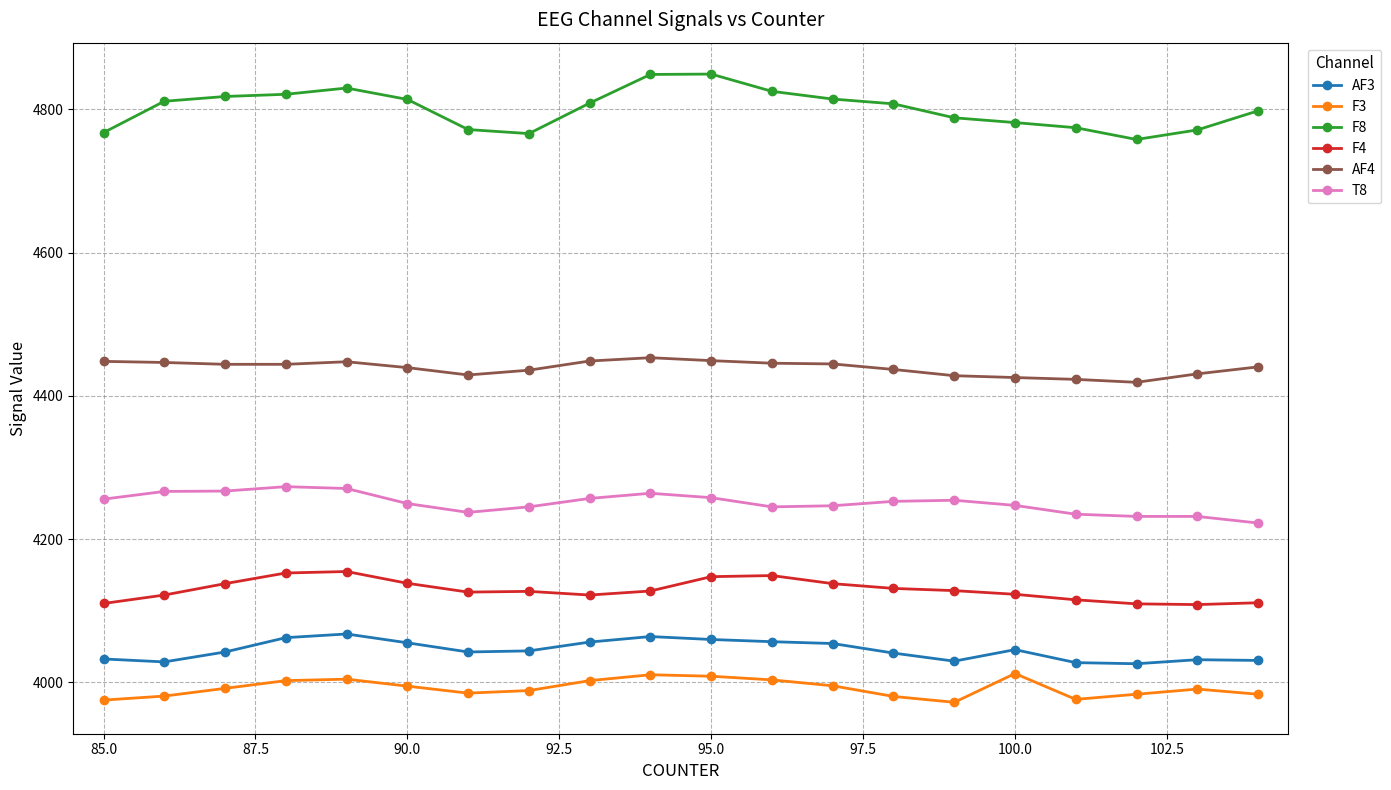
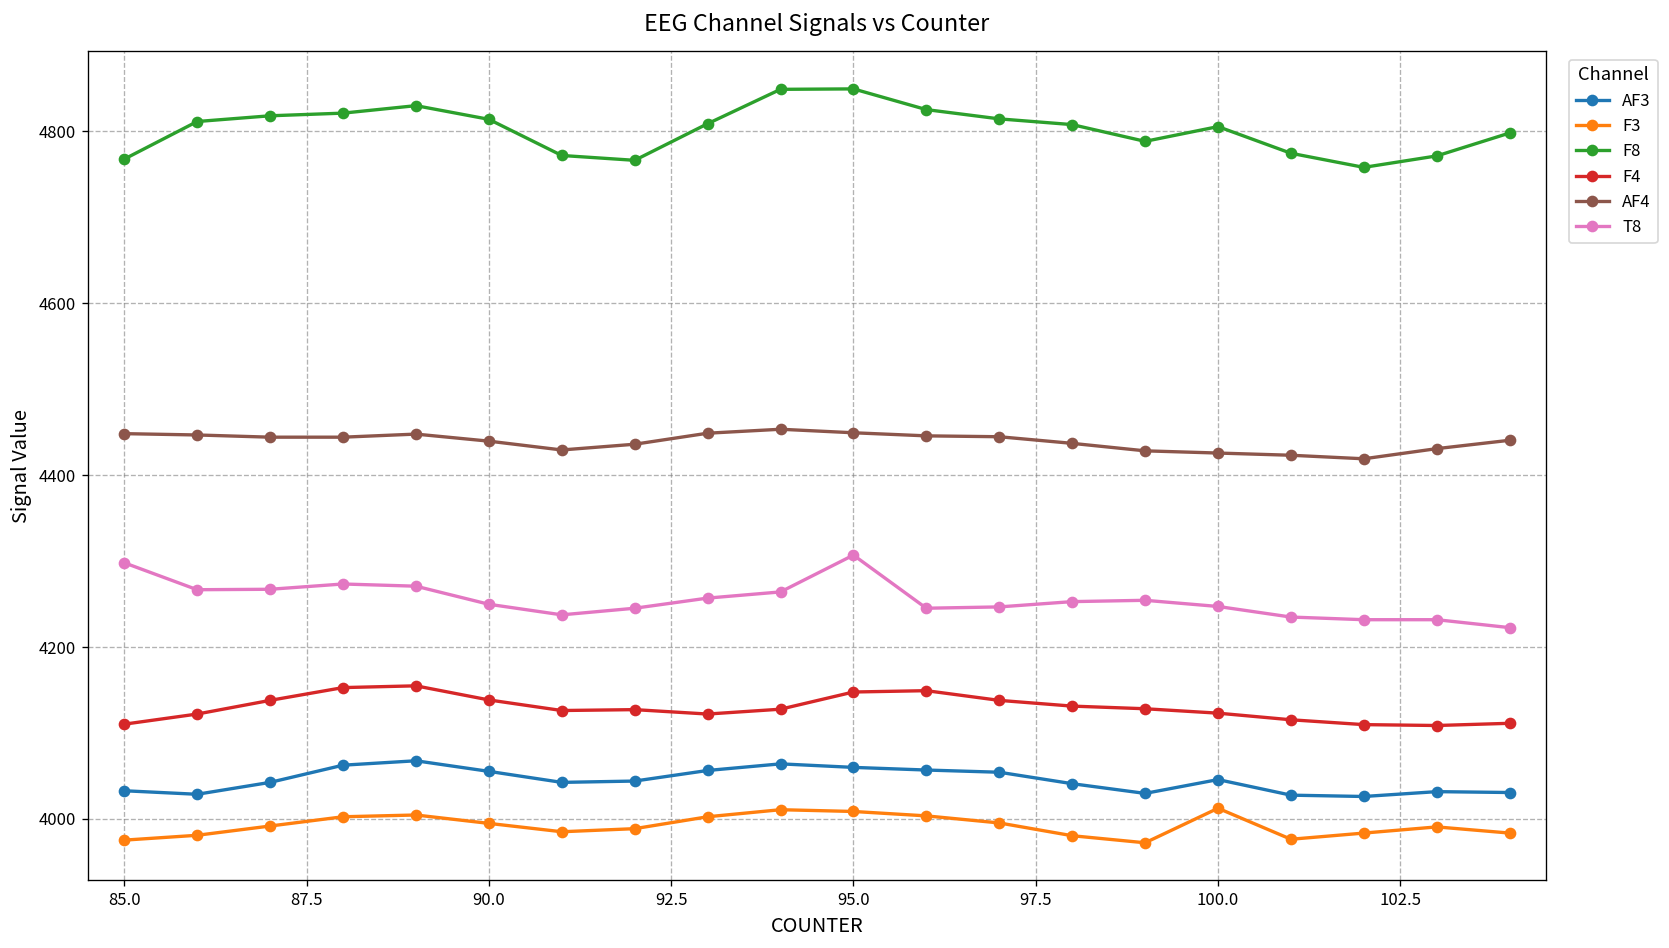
  {
    "AF3": {
      "85.0": 4030,
      "90.0": 4060,
      "95.0": 4060,
      "100.0": 4050
    },
    "F3": {
      "85.0": 3980,
      "90.0": 3990,
      "95.0": 4010,
      "100.0": 4010
    },
    "F8": {
      "85.0": 4770,
      "90.0": 4810,
      "95.0": 4850,
-     "100.0": 4780
+     "100.0": 4810
    },
    "F4": {
      "85.0": 4110,
      "90.0": 4140,
      "95.0": 4150,
      "100.0": 4120
    },
    "AF4": {
      "85.0": 4450,
      "90.0": 4440,
      "95.0": 4450,
      "100.0": 4430
    },
    "T8": {
-     "85.0": 4260,
+     "85.0": 4300,
      "90.0": 4250,
-     "95.0": 4260,
+     "95.0": 4310,
      "100.0": 4250
    }
  }
